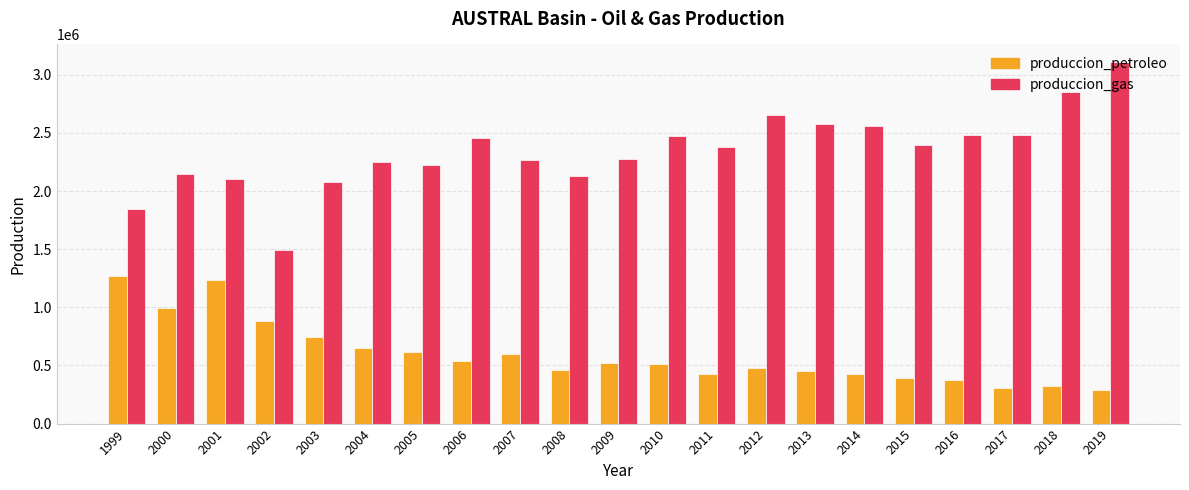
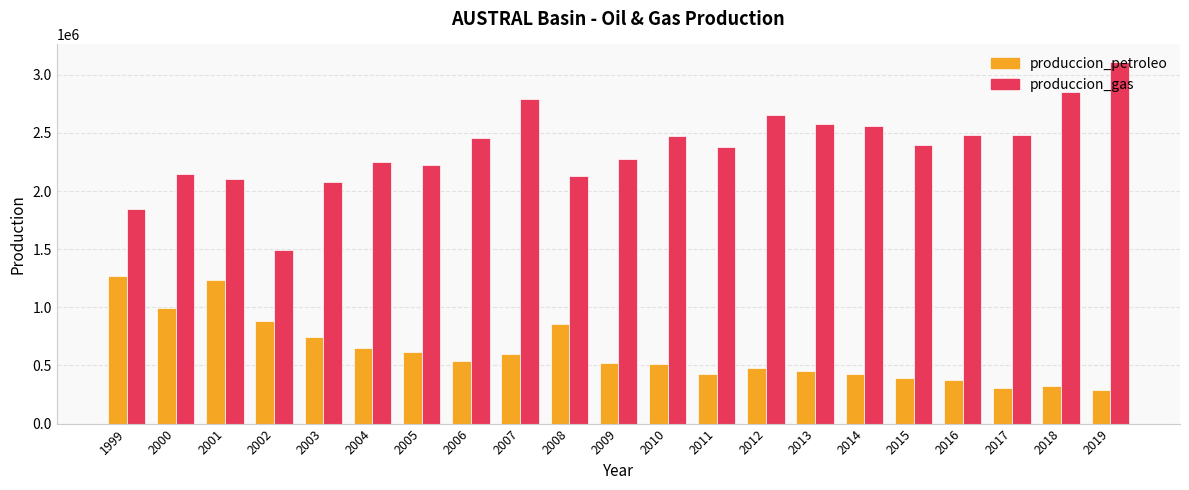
  {
    "produccion_petroleo": {
      "1999": 1270000,
      "2000": 1000000,
      "2001": 1230000,
      "2002": 880000,
      "2003": 740000,
      "2004": 650000,
      "2005": 620000,
      "2006": 530000,
      "2007": 600000,
-     "2008": 460000,
+     "2008": 860000,
      "2009": 520000,
      "2010": 510000,
      "2011": 430000,
      "2012": 480000,
      "2013": 450000,
      "2014": 420000,
      "2015": 400000,
      "2016": 370000,
      "2017": 310000,
      "2018": 330000,
      "2019": 290000
    },
    "produccion_gas": {
      "1999": 1850000,
      "2000": 2140000,
      "2001": 2110000,
      "2002": 1490000,
      "2003": 2080000,
      "2004": 2250000,
      "2005": 2220000,
      "2006": 2450000,
-     "2007": 2260000,
+     "2007": 2790000,
      "2008": 2130000,
      "2009": 2270000,
      "2010": 2470000,
      "2011": 2380000,
      "2012": 2650000,
      "2013": 2580000,
      "2014": 2560000,
      "2015": 2390000,
      "2016": 2480000,
      "2017": 2480000,
      "2018": 2850000,
      "2019": 3110000
    }
  }
